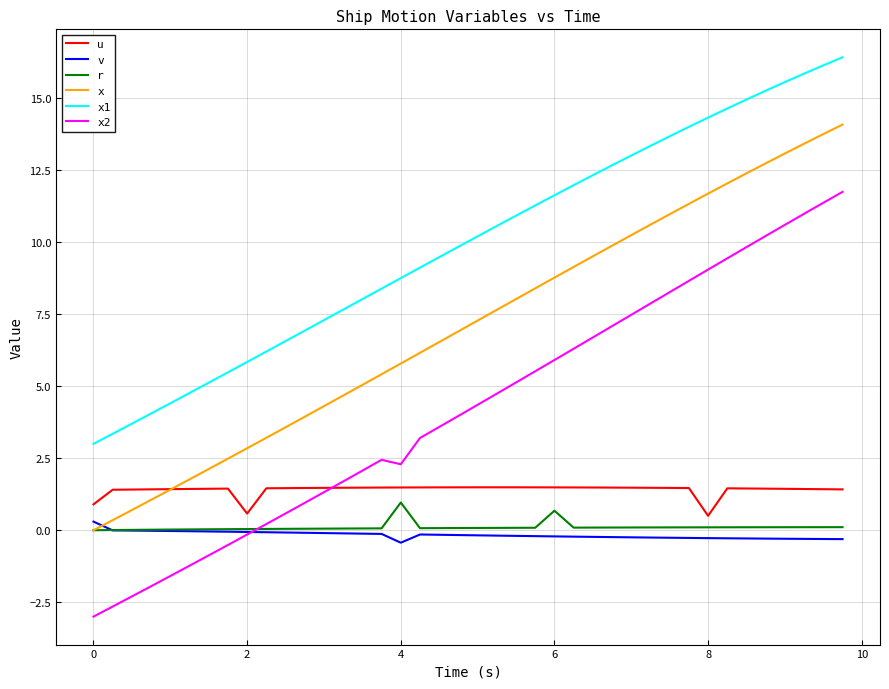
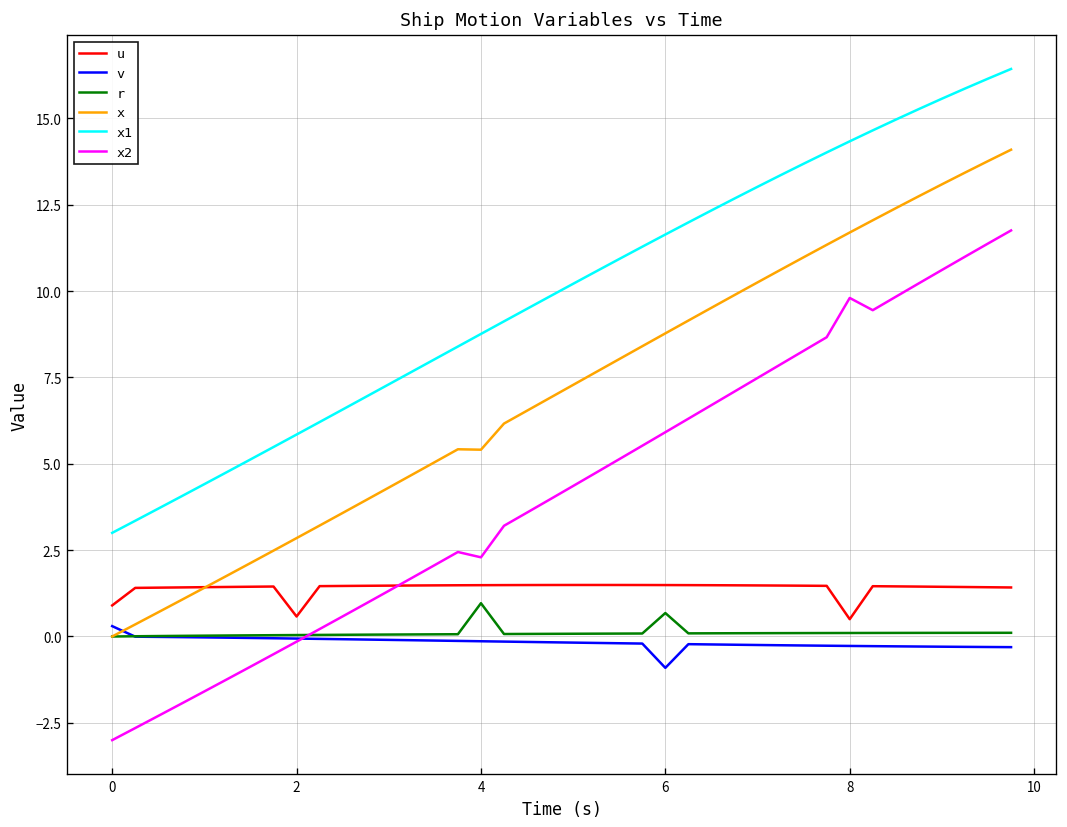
  {
    "u": {
      "0": 0.9,
      "2": 0.6,
      "4": 1.5,
      "6": 1.5,
      "8": 0.5
    },
    "v": {
      "0": 0.3,
      "2": -0.1,
-     "4": -0.4,
-     "6": -0.2,
+     "4": -0.1,
+     "6": -0.9,
      "8": -0.3
    },
    "r": {
      "2": 0.0,
      "4": 1.0,
      "6": 0.7,
      "8": 0.1
    },
    "x": {
      "2": 2.8,
-     "4": 5.8,
+     "4": 5.4,
      "6": 8.8,
      "8": 11.7
    },
    "x1": {
      "0": 3.0,
      "2": 5.8,
      "4": 8.8,
      "6": 11.6,
      "8": 14.3
    },
    "x2": {
      "0": -3.0,
      "2": -0.1,
      "4": 2.3,
      "6": 5.9,
-     "8": 9.1
+     "8": 9.8
    }
  }
